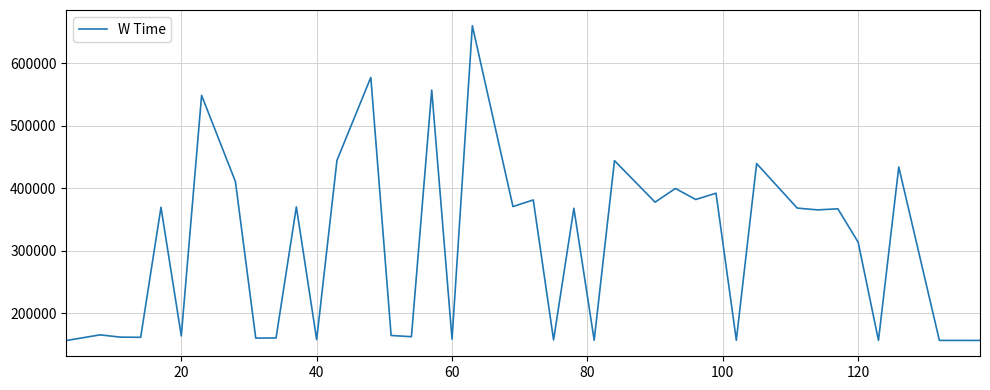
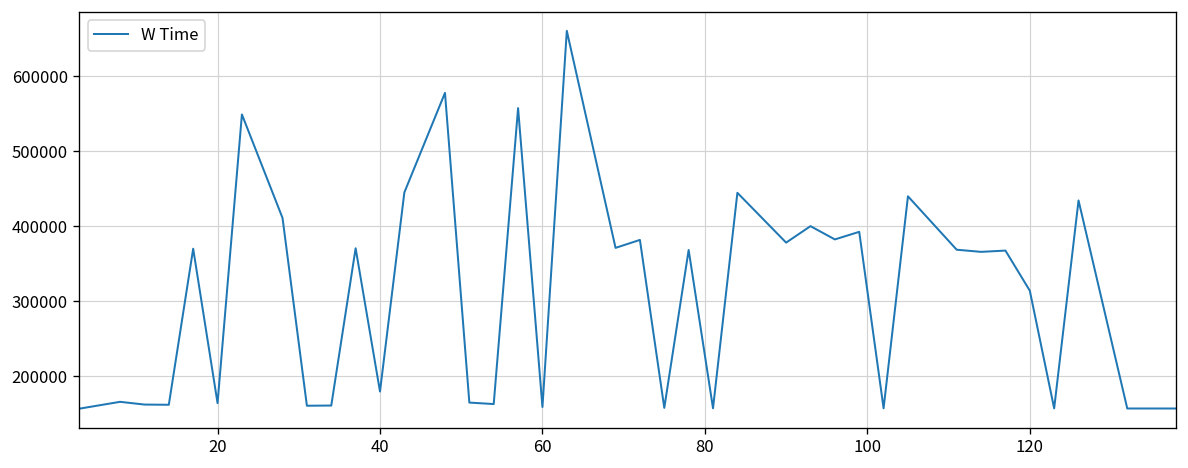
  {
    "20": 160000,
-   "40": 160000,
+   "40": 180000,
    "60": 160000,
    "120": 310000
  }
